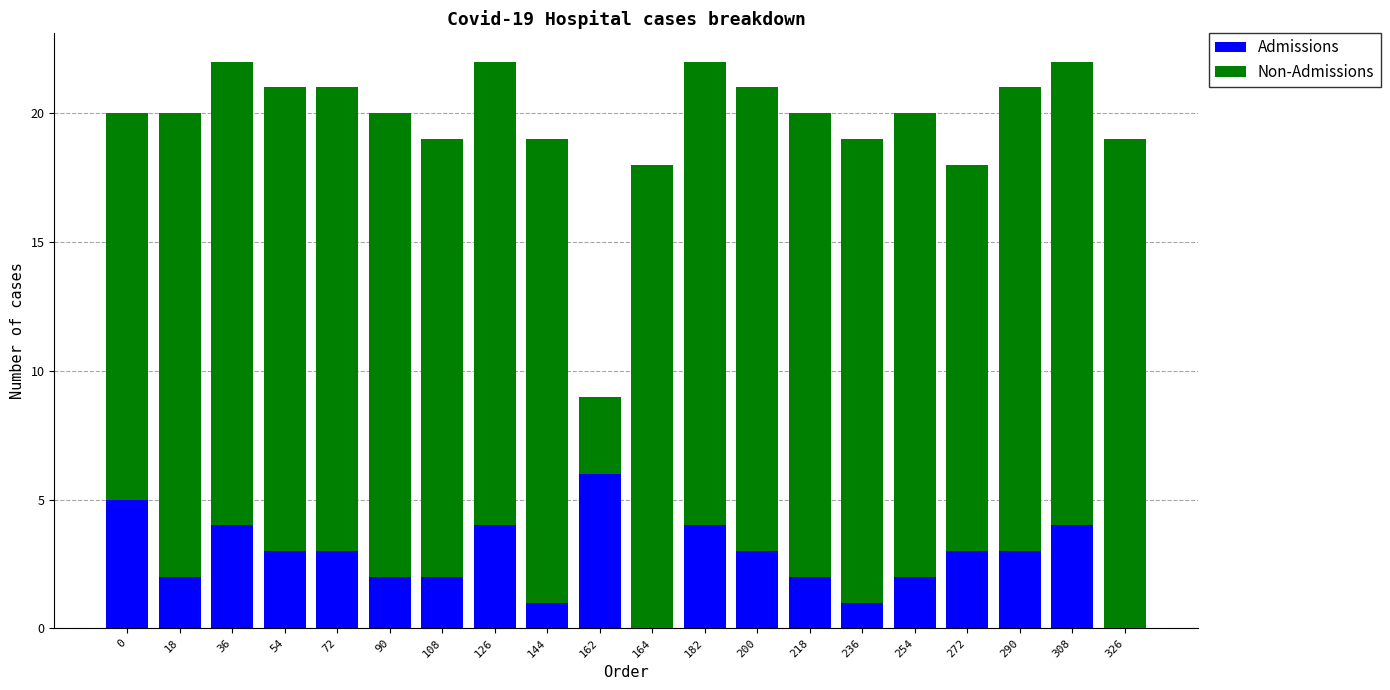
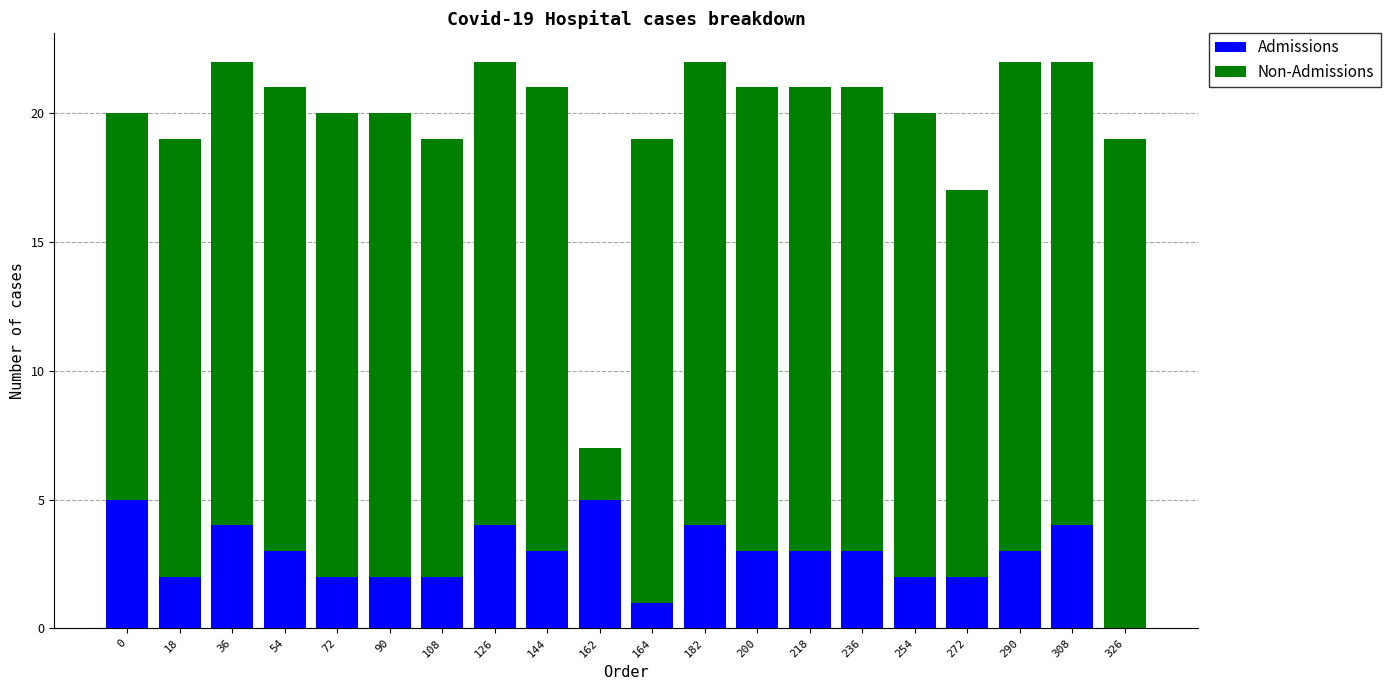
  {
    "Admissions": {
      "0": 5,
      "18": 2,
      "36": 4,
      "54": 3,
-     "72": 3,
+     "72": 2,
      "90": 2,
      "108": 2,
      "126": 4,
-     "144": 1,
-     "162": 6,
-     "164": 0,
+     "144": 3,
+     "162": 5,
+     "164": 1,
      "182": 4,
      "200": 3,
-     "218": 2,
-     "236": 1,
+     "218": 3,
+     "236": 3,
      "254": 2,
-     "272": 3,
+     "272": 2,
      "290": 3,
      "308": 4,
      "326": 0
    },
    "Non-Admissions": {
      "0": 15,
-     "18": 18,
+     "18": 17,
      "36": 18,
      "54": 18,
      "72": 18,
      "90": 18,
      "108": 17,
      "126": 18,
      "144": 18,
-     "162": 3,
+     "162": 2,
      "164": 18,
      "182": 18,
      "200": 18,
      "218": 18,
      "236": 18,
      "254": 18,
      "272": 15,
-     "290": 18,
+     "290": 19,
      "308": 18,
      "326": 19
    }
  }
